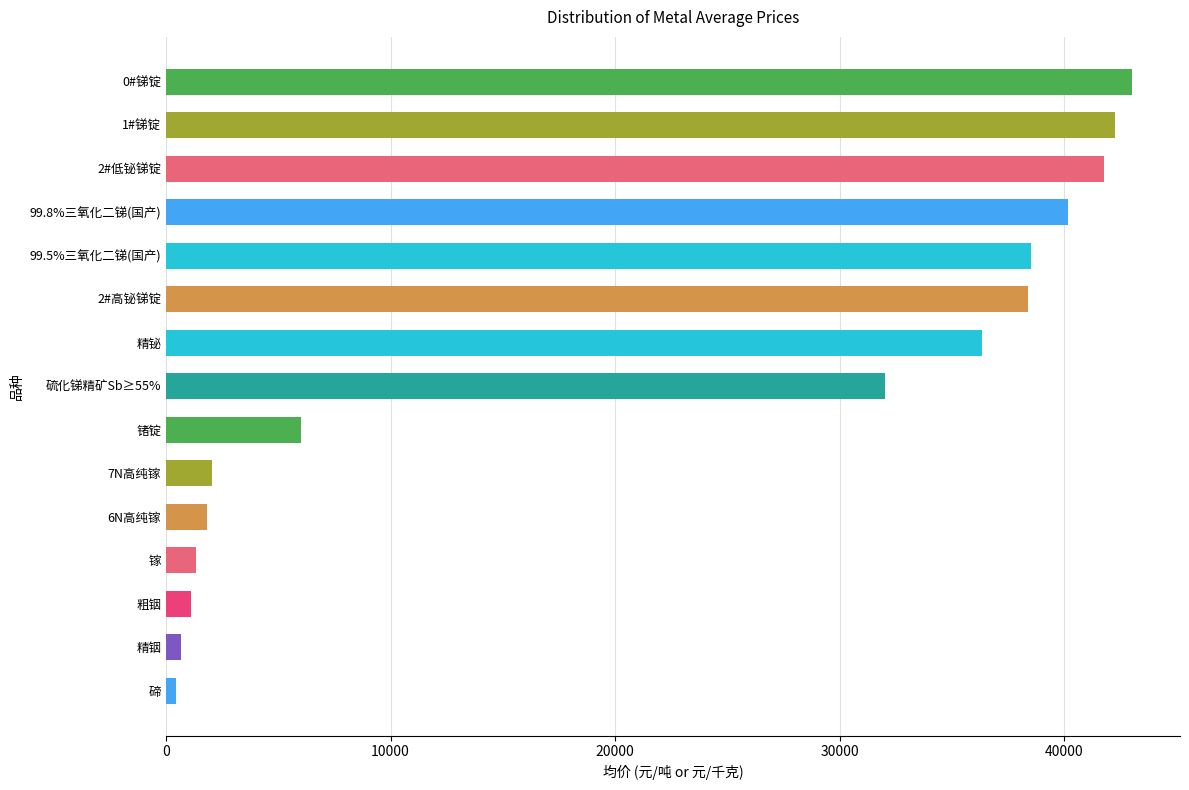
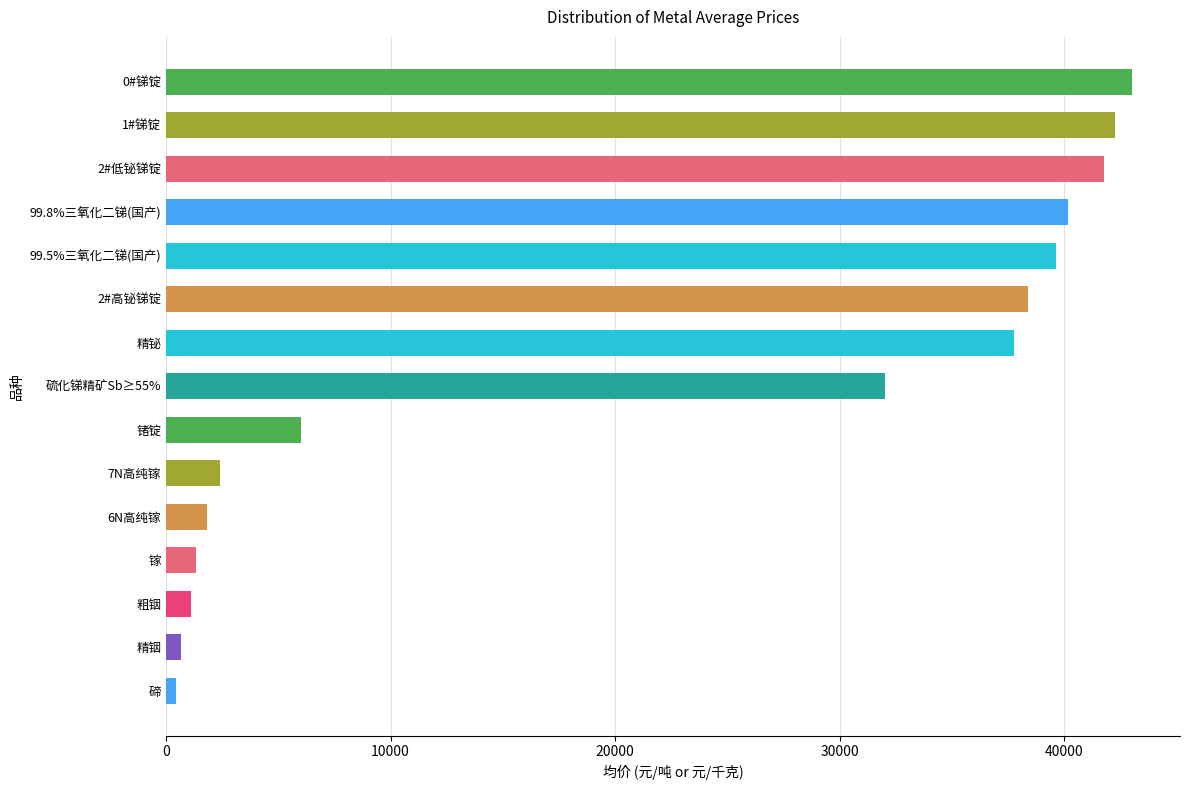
  {
    "0#锑锭": 43000,
    "1#锑锭": 42300,
    "2#低铋锑锭": 41800,
    "99.8%三氧化二锑(国产)": 40200,
-   "99.5%三氧化二锑(国产)": 38500,
+   "99.5%三氧化二锑(国产)": 39600,
    "2#高铋锑锭": 38400,
-   "精铋": 36300,
+   "精铋": 37800,
    "硫化锑精矿Sb≥55%": 32000,
    "锗锭": 6000,
-   "7N高纯镓": 2000,
+   "7N高纯镓": 2400,
    "6N高纯镓": 1800,
    "镓": 1300,
    "粗铟": 1100,
    "精铟": 700,
    "碲": 500
  }
